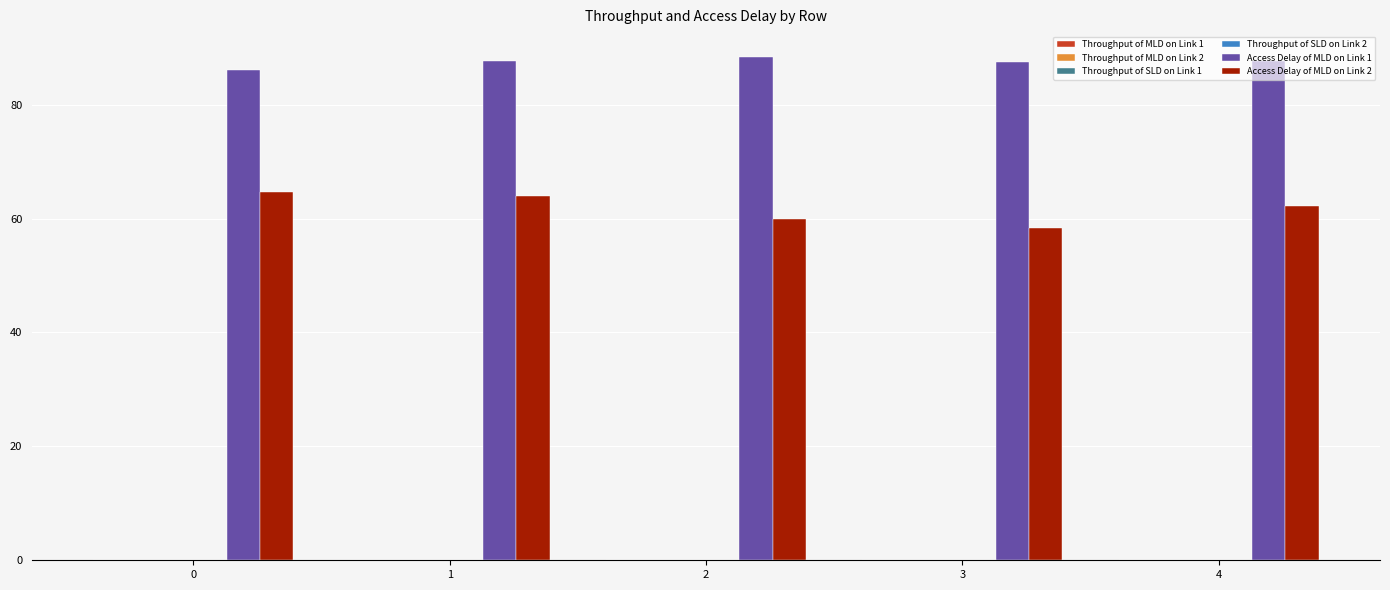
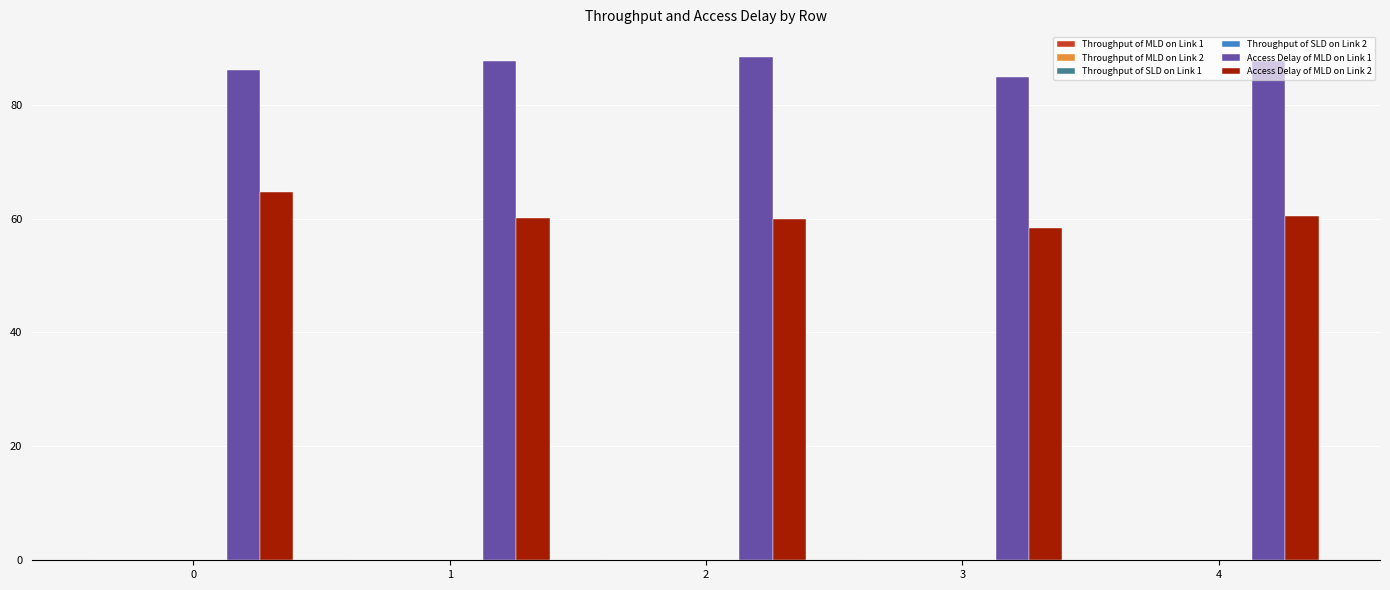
  {
    "Access Delay of MLD on Link 1": {
      "0": 86,
      "1": 88,
      "2": 88,
-     "3": 87
+     "3": 85
    },
    "Access Delay of MLD on Link 2": {
      "0": 65,
-     "1": 64,
+     "1": 60,
      "2": 60,
      "3": 58,
-     "4": 62
+     "4": 61
    }
  }
